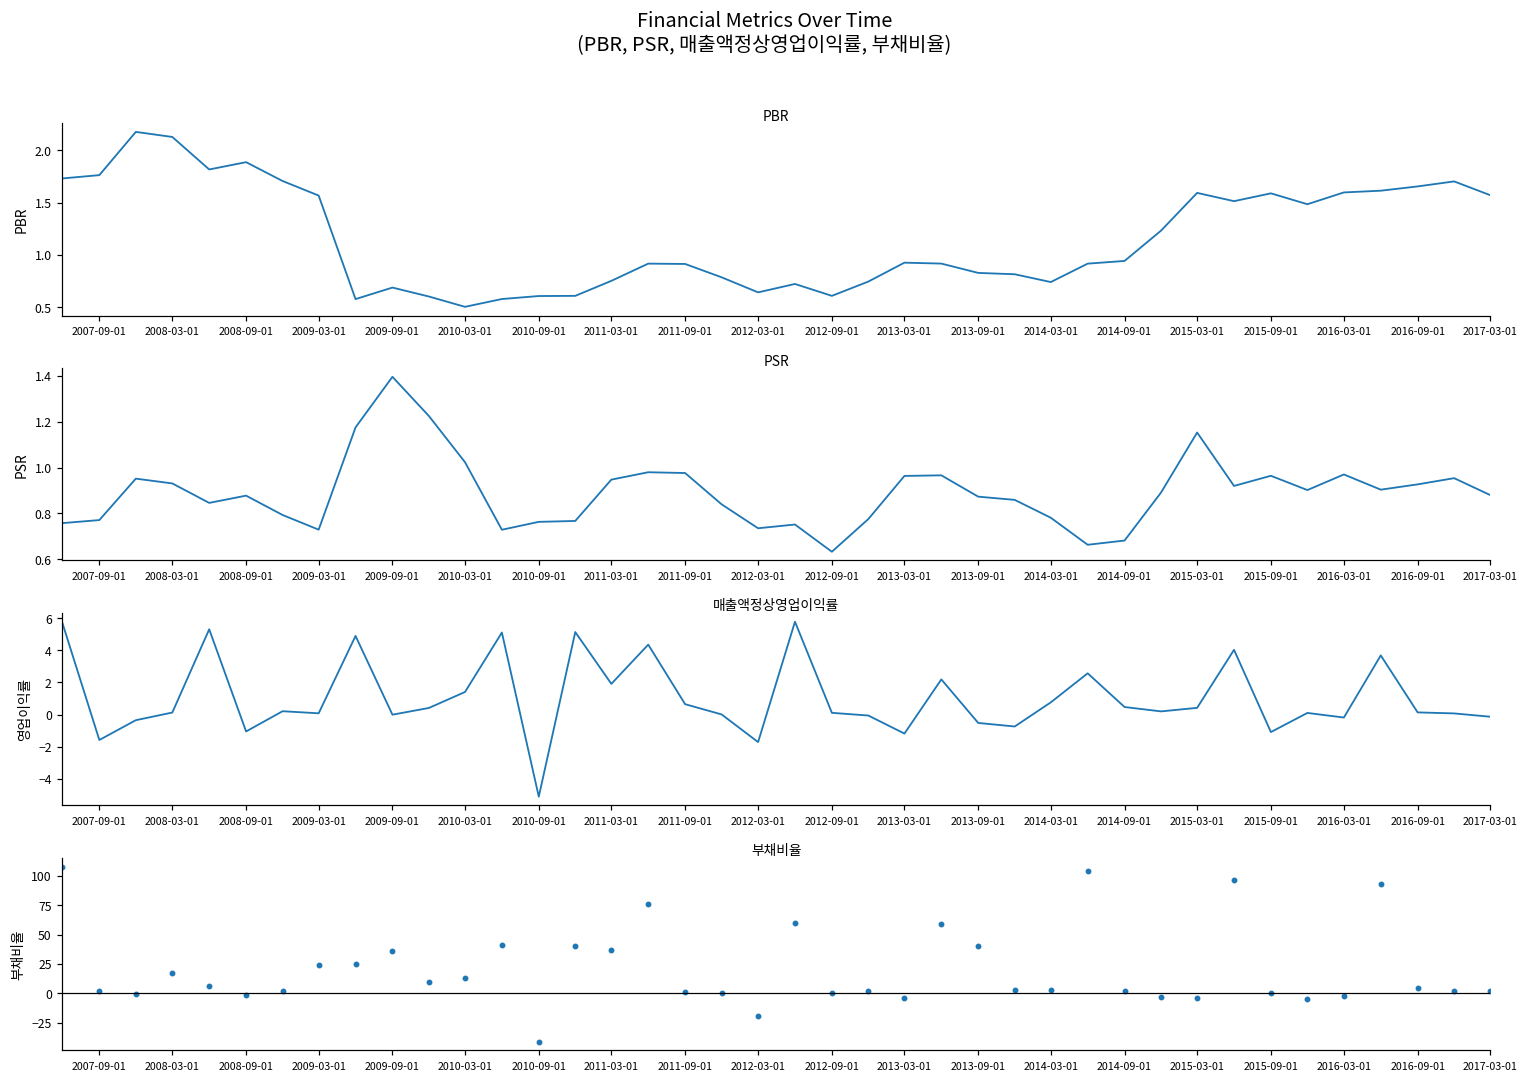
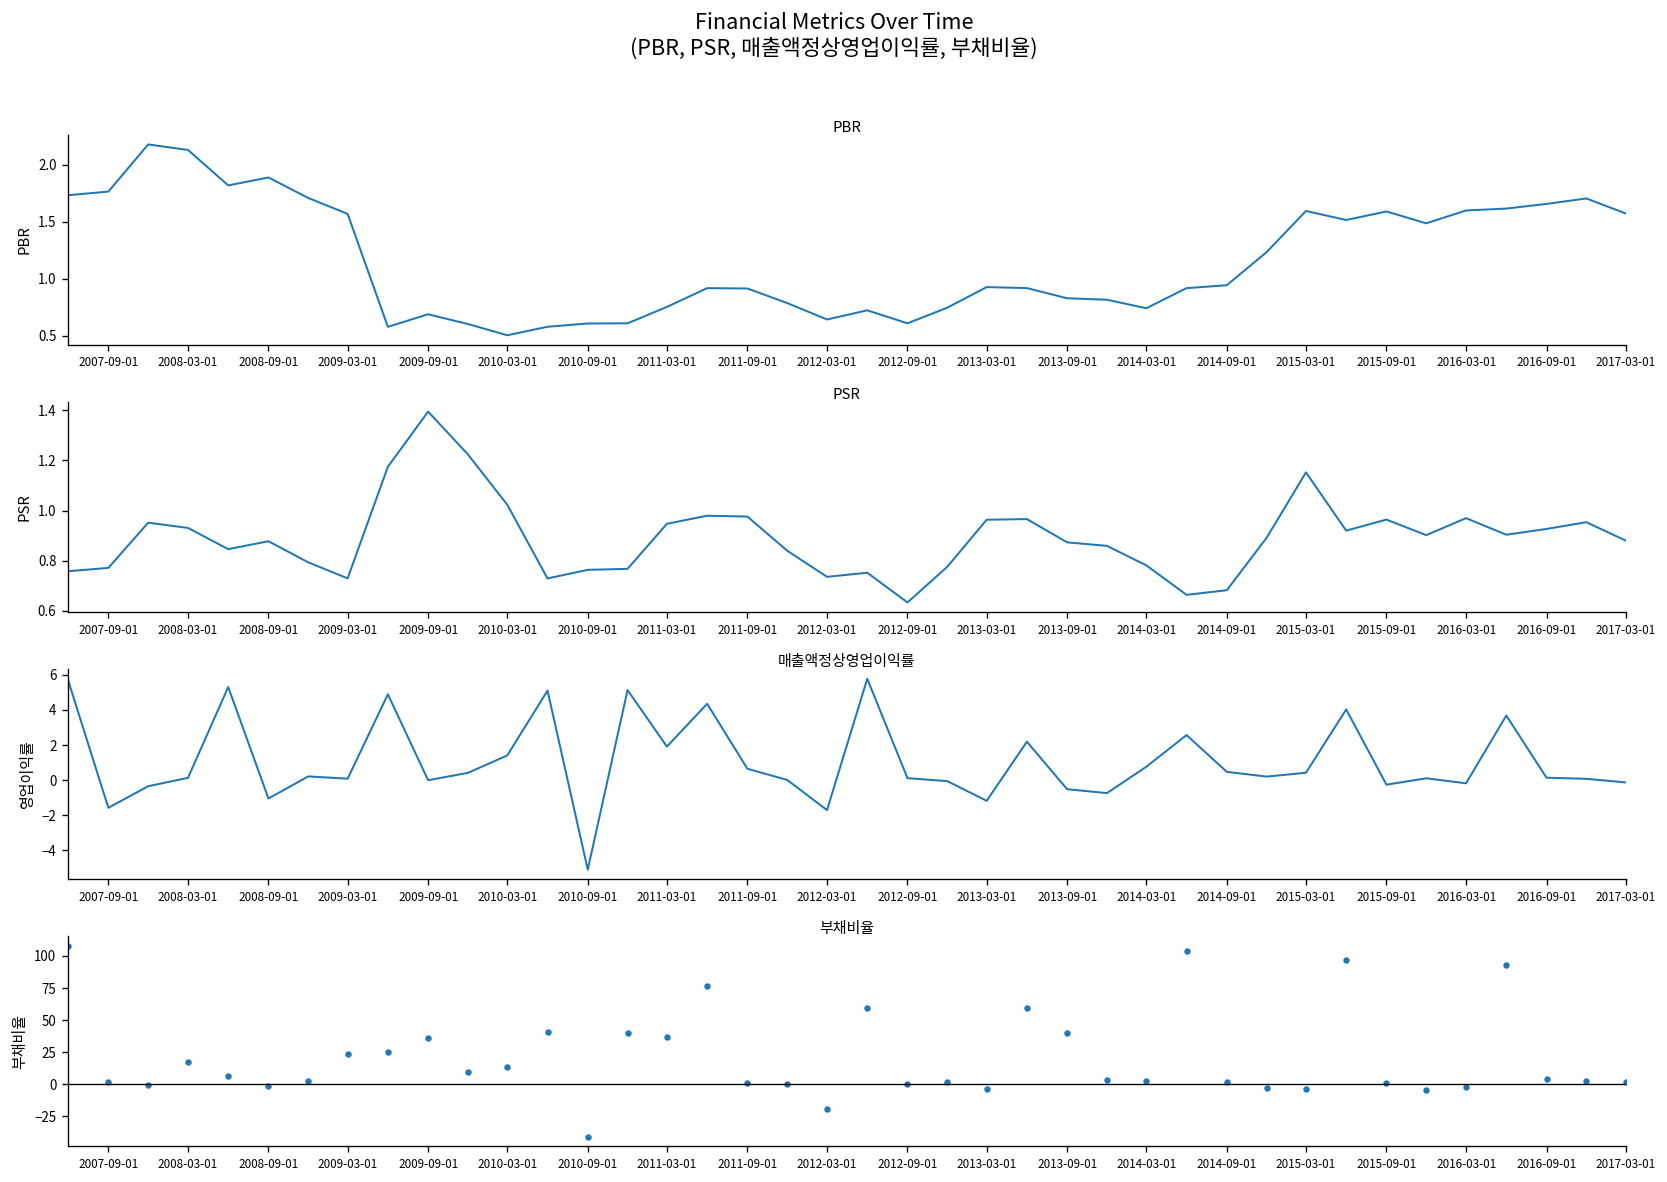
  {
    "PBR": {
      "2007-09-01": 1.8,
      "2008-03-01": 2.1,
      "2008-09-01": 1.9,
      "2009-03-01": 1.6,
      "2009-09-01": 0.7,
      "2010-03-01": 0.5,
      "2010-09-01": 0.6,
      "2011-03-01": 0.8,
      "2011-09-01": 0.9,
      "2012-03-01": 0.6,
      "2012-09-01": 0.6,
      "2013-03-01": 0.9,
      "2013-09-01": 0.8,
      "2014-03-01": 0.7,
      "2014-09-01": 0.9,
      "2015-03-01": 1.6,
      "2015-09-01": 1.6,
      "2016-03-01": 1.6,
      "2016-09-01": 1.7,
      "2017-03-01": 1.6
    },
    "PSR": {
      "2007-09-01": 0.77,
      "2008-03-01": 0.93,
      "2008-09-01": 0.88,
      "2009-03-01": 0.73,
      "2009-09-01": 1.39,
      "2010-03-01": 1.02,
      "2010-09-01": 0.76,
      "2011-03-01": 0.95,
      "2011-09-01": 0.98,
      "2012-03-01": 0.74,
      "2012-09-01": 0.63,
      "2013-03-01": 0.96,
      "2013-09-01": 0.87,
      "2014-03-01": 0.78,
      "2014-09-01": 0.68,
      "2015-03-01": 1.15,
      "2015-09-01": 0.96,
      "2016-03-01": 0.97,
      "2016-09-01": 0.93,
      "2017-03-01": 0.88
    },
    "매출액정상영업이익률": {
      "2007-09-01": -1.6,
      "2008-03-01": 0.1,
      "2008-09-01": -1.0,
      "2009-03-01": 0.1,
      "2009-09-01": 0.0,
      "2010-03-01": 1.4,
      "2010-09-01": -5.1,
      "2011-03-01": 1.9,
      "2011-09-01": 0.6,
      "2012-03-01": -1.7,
      "2012-09-01": 0.1,
      "2013-03-01": -1.2,
      "2013-09-01": -0.5,
      "2014-03-01": 0.8,
      "2014-09-01": 0.5,
      "2015-03-01": 0.4,
-     "2015-09-01": -1.1,
+     "2015-09-01": -0.3,
      "2016-03-01": -0.2,
      "2016-09-01": 0.1,
      "2017-03-01": -0.1
    }
  }
